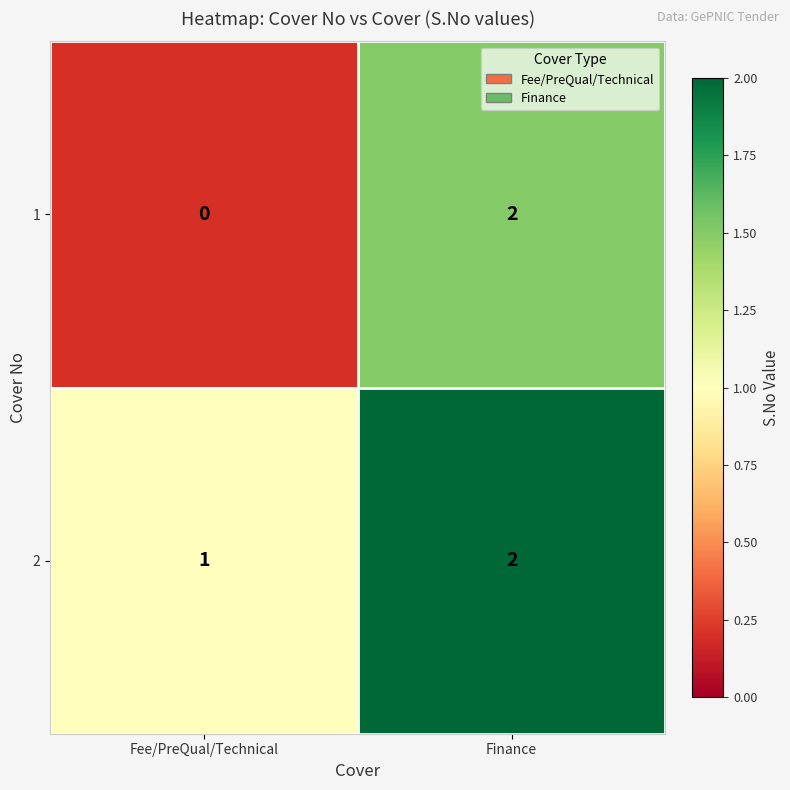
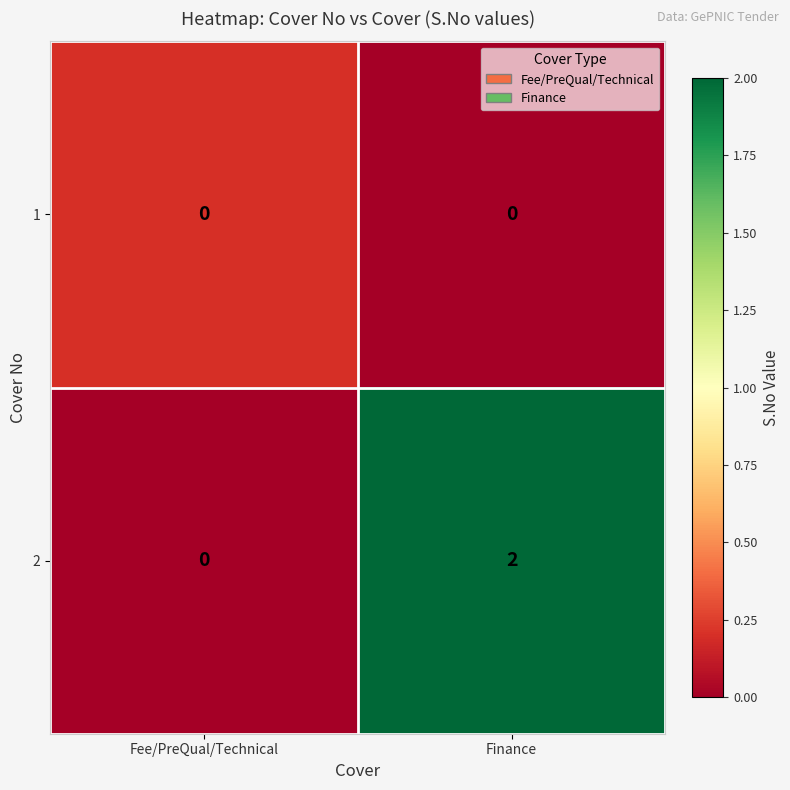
  {
    "1": {
      "Fee/PreQual/Technical": 0,
-     "Finance": 2
+     "Finance": 0
    },
    "2": {
-     "Fee/PreQual/Technical": 1,
+     "Fee/PreQual/Technical": 0,
      "Finance": 2
    }
  }
